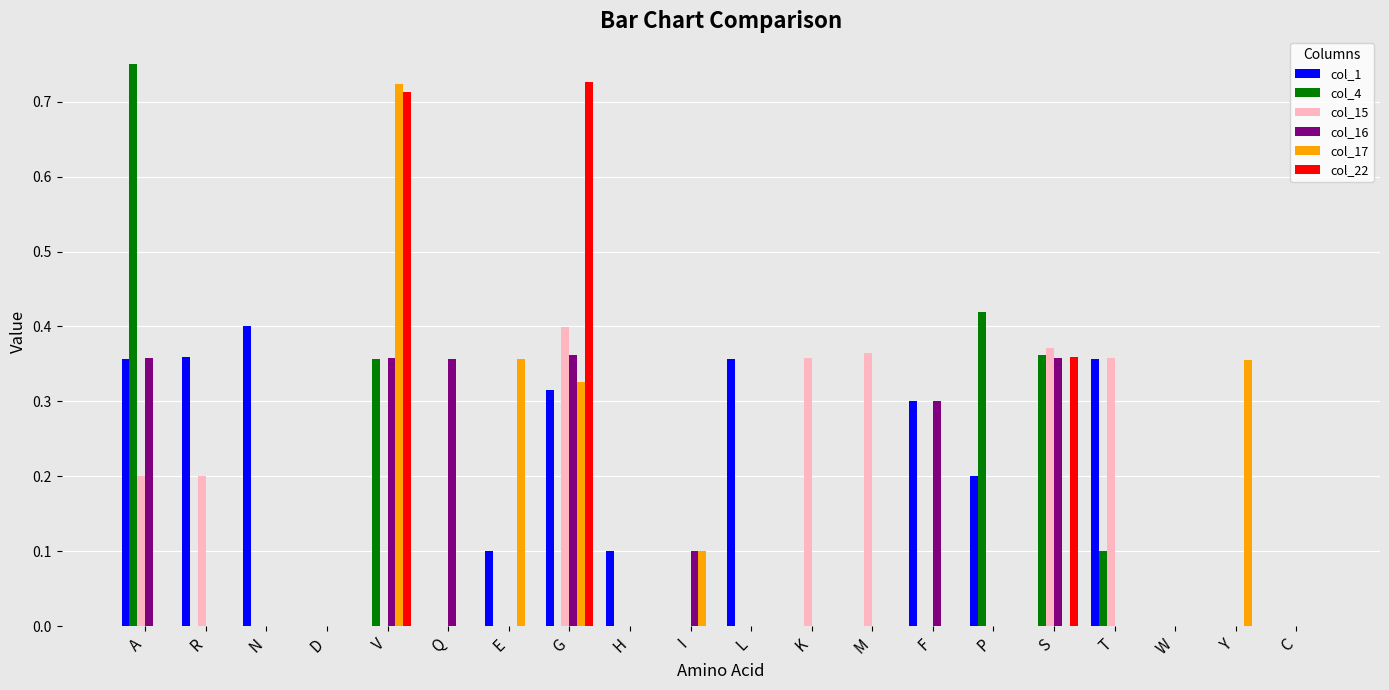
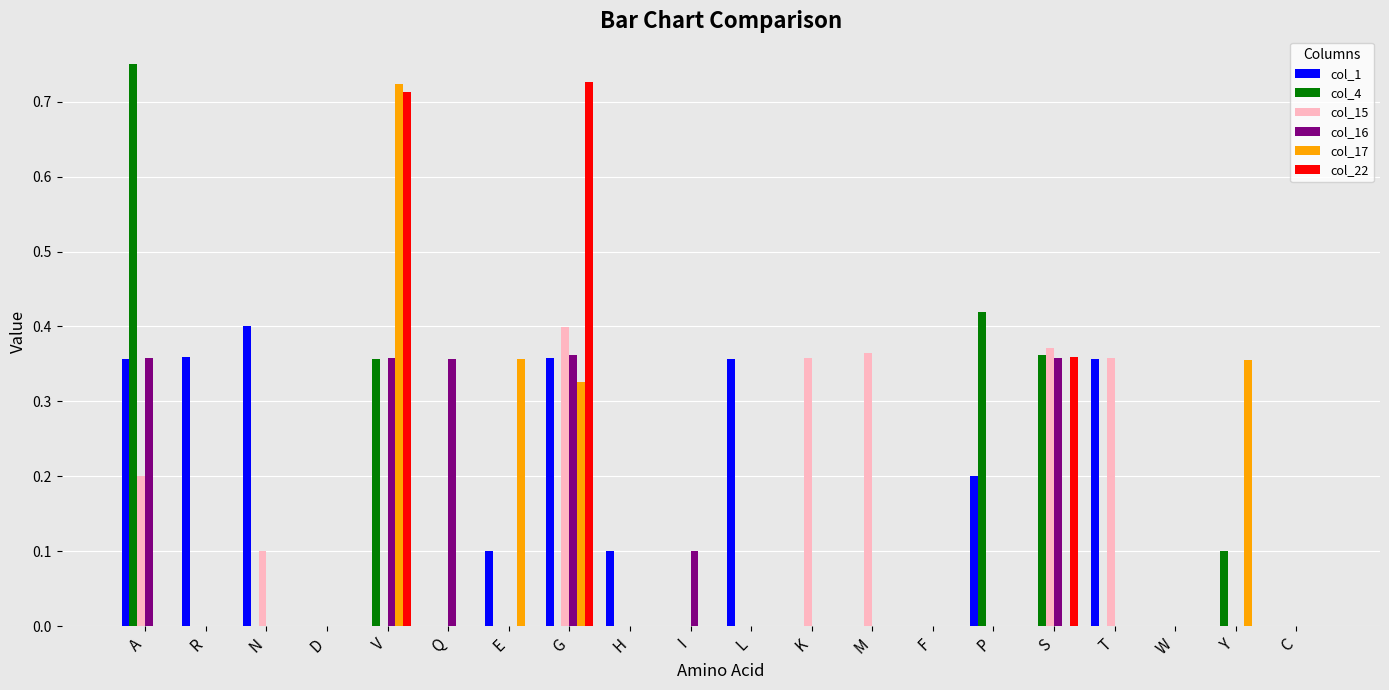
  {
    "col_1": {
      "A": 0.36,
      "R": 0.36,
      "N": 0.40,
      "D": 0.00,
      "V": 0.00,
      "Q": 0.00,
      "E": 0.10,
-     "G": 0.32,
+     "G": 0.36,
      "H": 0.10,
      "I": 0.00,
      "L": 0.36,
      "K": 0.00,
      "M": 0.00,
-     "F": 0.3,
+     "F": 0.0,
      "P": 0.20,
      "S": 0.00,
      "T": 0.36,
      "W": 0.00,
      "Y": 0.00,
      "C": 0.00
    },
    "col_4": {
      "A": 0.75,
      "R": 0.0,
      "N": 0.0,
      "D": 0.0,
      "V": 0.36,
      "Q": 0.0,
      "E": 0.0,
      "G": 0.0,
      "H": 0.0,
      "I": 0.0,
      "L": 0.0,
      "K": 0.0,
      "M": 0.0,
      "F": 0.0,
      "P": 0.42,
      "S": 0.36,
-     "T": 0.1,
+     "T": 0.0,
      "W": 0.0,
-     "Y": 0.0,
+     "Y": 0.1,
      "C": 0.0
    },
    "col_15": {
      "A": 0.2,
-     "R": 0.2,
-     "N": 0.0,
+     "R": 0.0,
+     "N": 0.1,
      "D": 0.0,
      "V": 0.0,
      "Q": 0.0,
      "E": 0.0,
      "G": 0.4,
      "H": 0.0,
      "I": 0.0,
      "L": 0.0,
      "K": 0.36,
      "M": 0.36,
      "F": 0.0,
      "P": 0.0,
      "S": 0.37,
      "T": 0.36,
      "W": 0.0,
      "Y": 0.0,
      "C": 0.0
    },
    "col_16": {
      "A": 0.36,
      "R": 0.0,
      "N": 0.0,
      "D": 0.0,
      "V": 0.36,
      "Q": 0.36,
      "E": 0.0,
      "G": 0.36,
      "H": 0.0,
      "I": 0.1,
      "L": 0.0,
      "K": 0.0,
      "M": 0.0,
-     "F": 0.3,
+     "F": 0.0,
      "P": 0.0,
      "S": 0.36,
      "T": 0.0,
      "W": 0.0,
      "Y": 0.0,
      "C": 0.0
    },
    "col_17": {
      "A": 0.0,
      "R": 0.0,
      "N": 0.0,
      "D": 0.0,
      "V": 0.72,
      "Q": 0.0,
      "E": 0.36,
      "G": 0.33,
      "H": 0.0,
-     "I": 0.1,
+     "I": 0.0,
      "L": 0.0,
      "K": 0.0,
      "M": 0.0,
      "F": 0.0,
      "P": 0.0,
      "S": 0.0,
      "T": 0.0,
      "W": 0.0,
      "Y": 0.36,
      "C": 0.0
    },
    "col_22": {
      "A": 0.00,
      "R": 0.00,
      "N": 0.00,
      "D": 0.00,
      "V": 0.71,
      "Q": 0.00,
      "E": 0.00,
      "G": 0.73,
      "H": 0.00,
      "I": 0.00,
      "L": 0.00,
      "K": 0.00,
      "M": 0.00,
      "F": 0.00,
      "P": 0.00,
      "S": 0.36,
      "T": 0.00,
      "W": 0.00,
      "Y": 0.00,
      "C": 0.00
    }
  }
